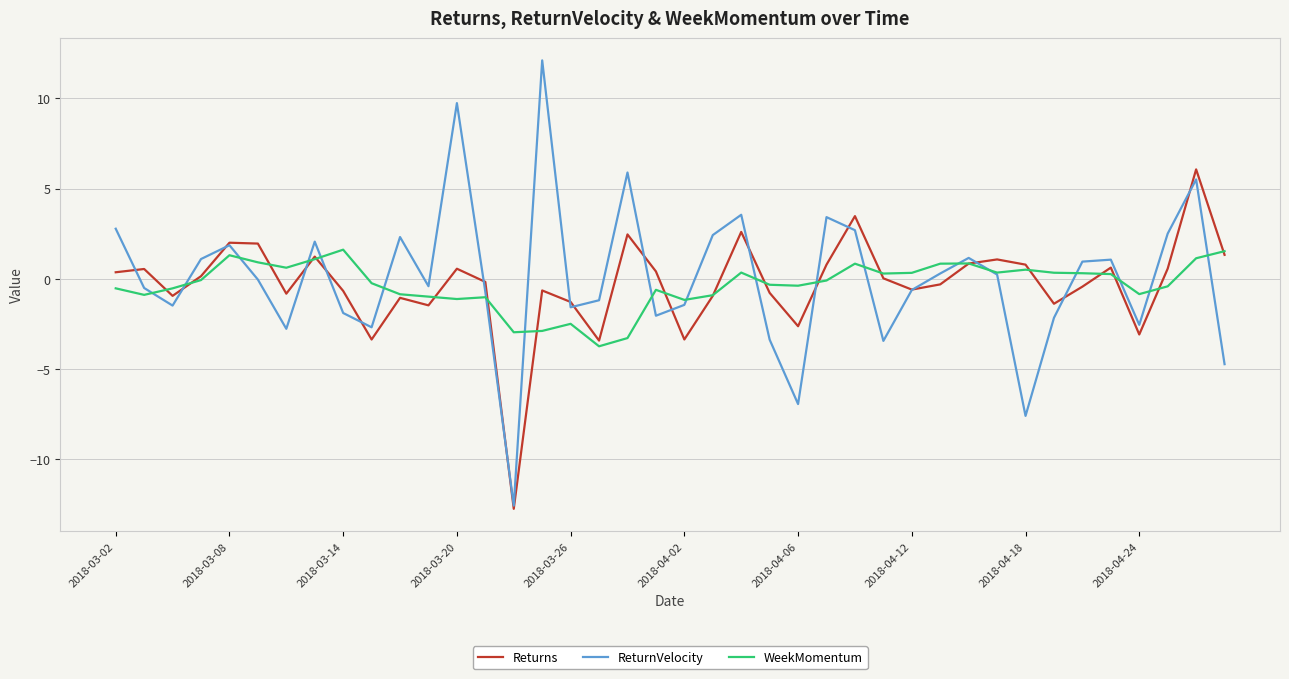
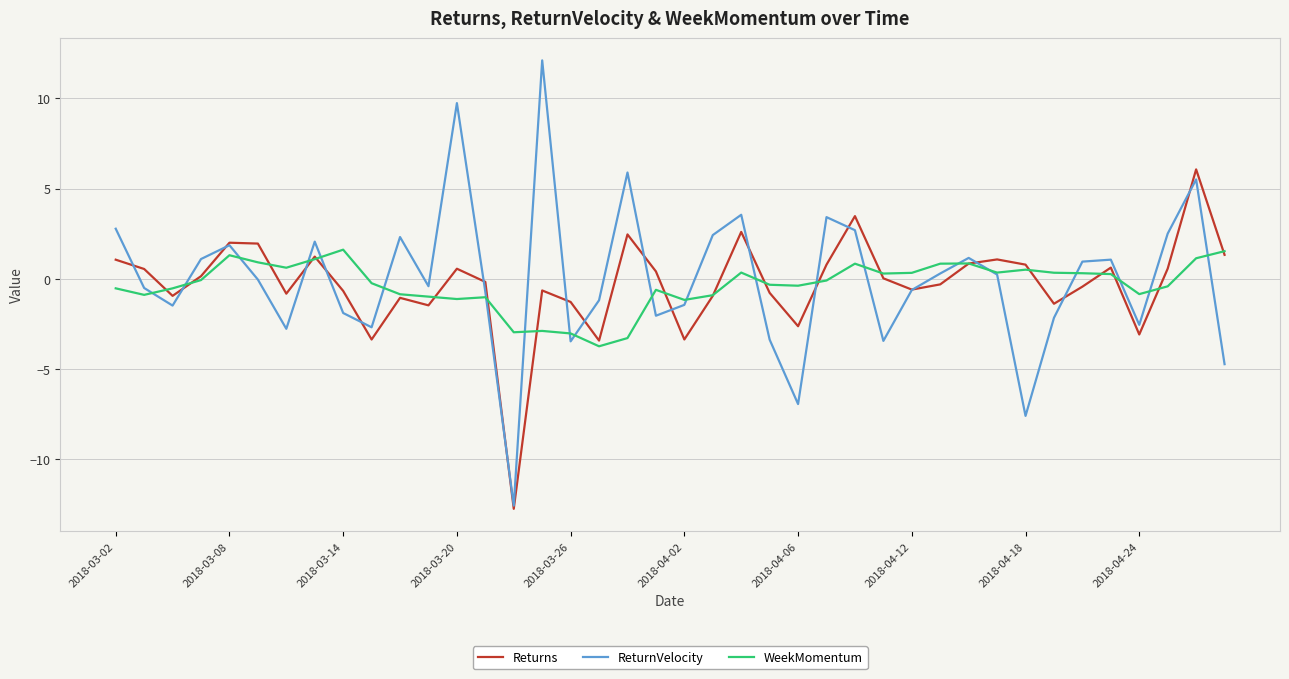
  {
    "Returns": {
-     "2018-03-02": 0.4,
+     "2018-03-02": 1.1,
      "2018-03-14": -0.7,
      "2018-03-20": 0.6,
      "2018-03-26": -1.3,
      "2018-04-02": -3.4,
      "2018-04-06": -2.6,
      "2018-04-18": 0.8,
      "2018-04-24": -3.1
    },
    "ReturnVelocity": {
      "2018-03-02": 2.8,
      "2018-03-14": -1.9,
      "2018-03-20": 9.7,
-     "2018-03-26": -1.6,
+     "2018-03-26": -3.5,
      "2018-04-02": -1.5,
      "2018-04-06": -7.0,
      "2018-04-18": -7.6,
      "2018-04-24": -2.6
    },
    "WeekMomentum": {
      "2018-03-02": -0.5,
      "2018-03-08": 1.3,
      "2018-03-14": 1.6,
      "2018-03-20": -1.1,
-     "2018-03-26": -2.5,
+     "2018-03-26": -3.0,
      "2018-04-02": -1.2,
      "2018-04-06": -0.4,
      "2018-04-12": 0.3,
      "2018-04-18": 0.5,
      "2018-04-24": -0.9
    }
  }
